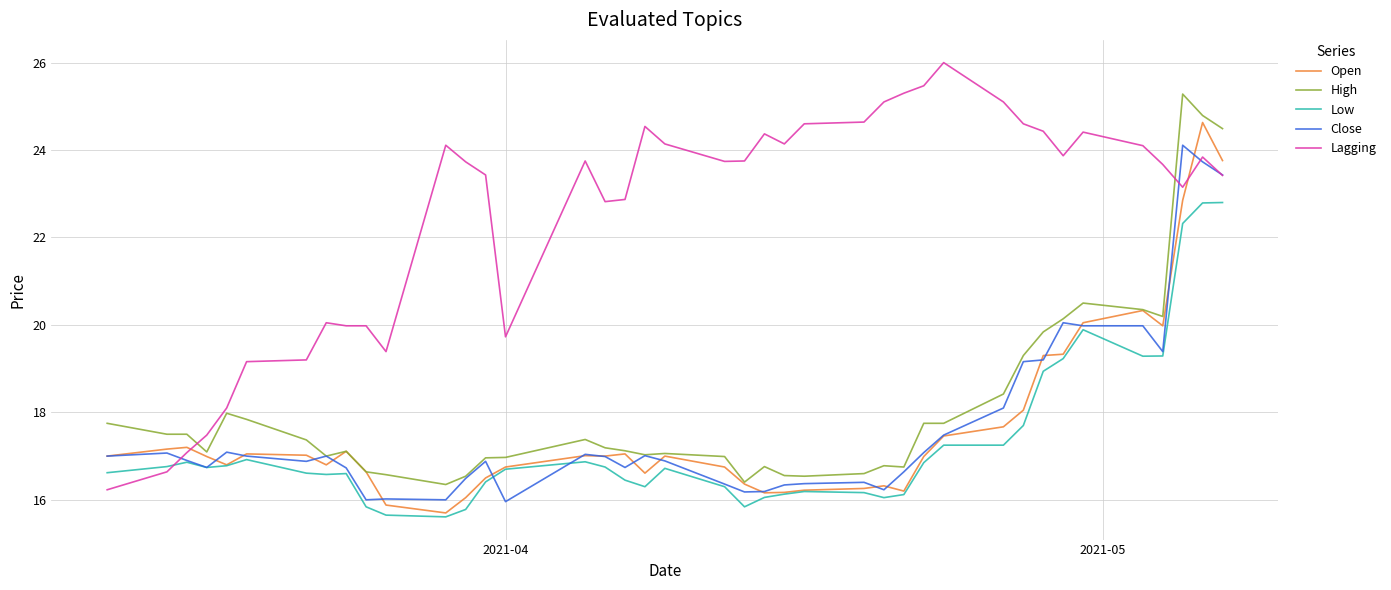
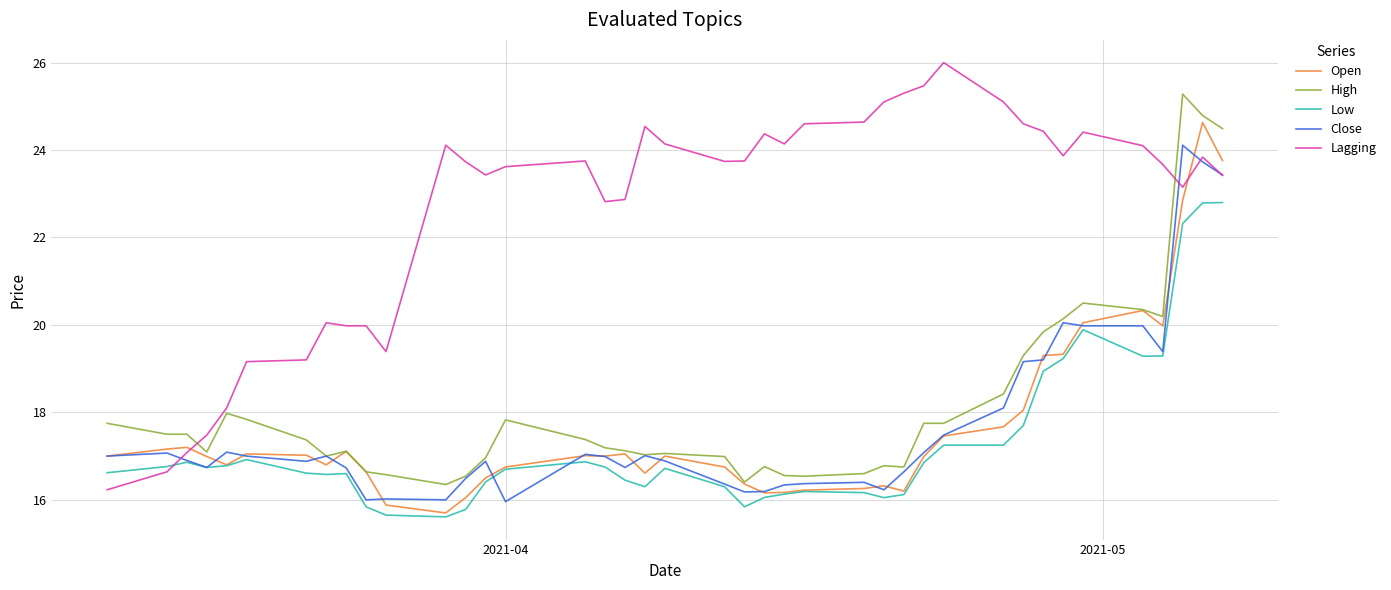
  {
    "High": {
-     "2021-04": 17.0
+     "2021-04": 17.8
    },
    "Close": {
      "2021-04": 16.0
    },
    "Lagging": {
-     "2021-04": 19.7
+     "2021-04": 23.6
    }
  }
